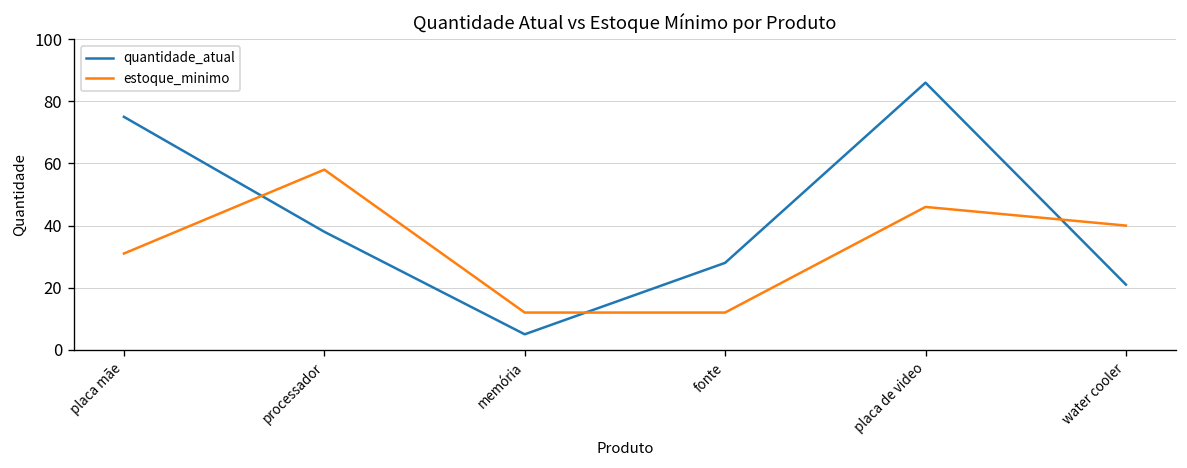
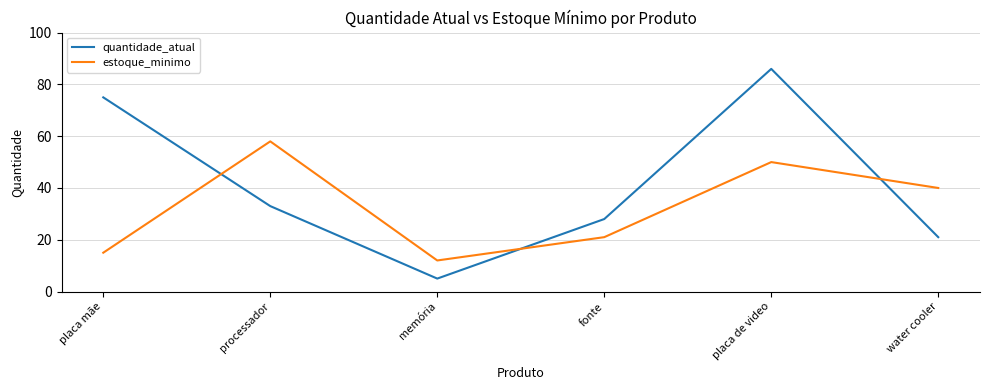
  {
    "quantidade_atual": {
      "placa mãe": 75,
-     "processador": 38,
+     "processador": 33,
      "memória": 5,
      "fonte": 28,
      "placa de video": 86,
      "water cooler": 21
    },
    "estoque_minimo": {
-     "placa mãe": 31,
+     "placa mãe": 15,
      "processador": 58,
      "memória": 12,
-     "fonte": 12,
-     "placa de video": 46,
+     "fonte": 21,
+     "placa de video": 50,
      "water cooler": 40
    }
  }
